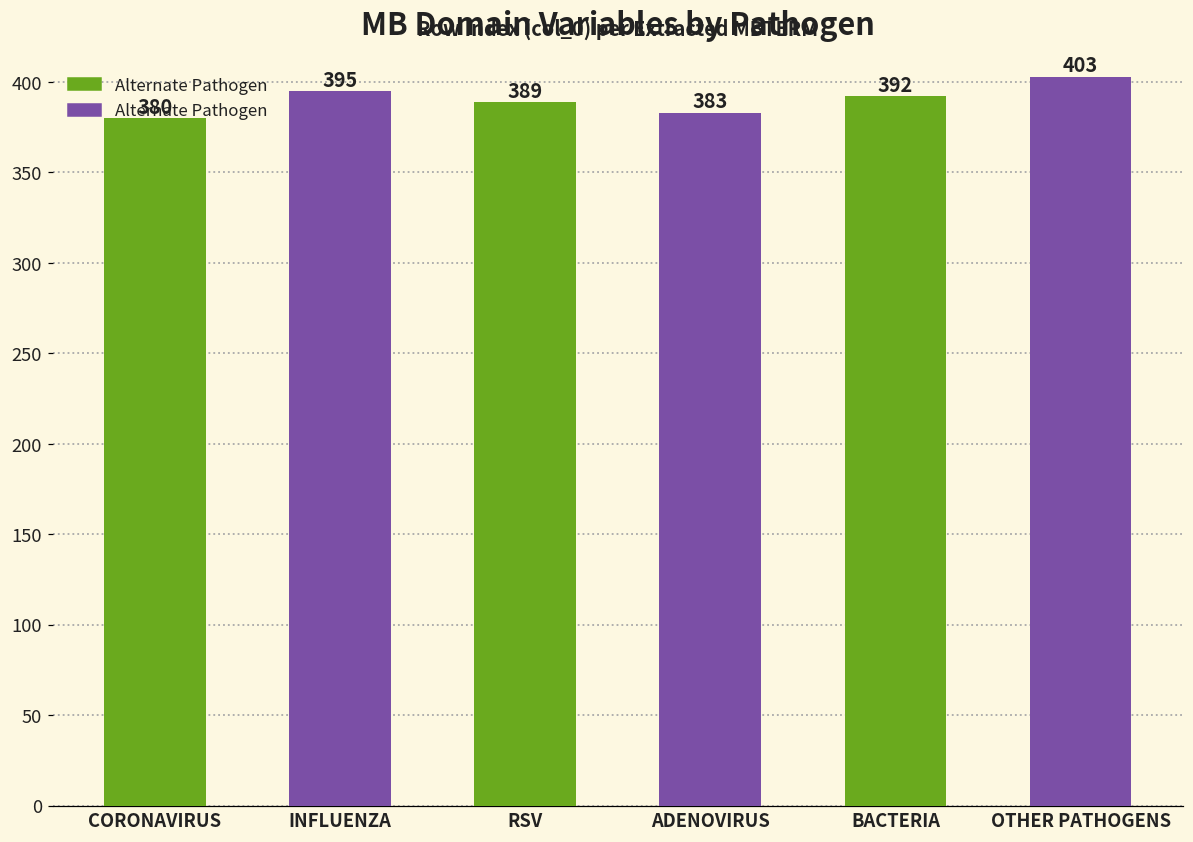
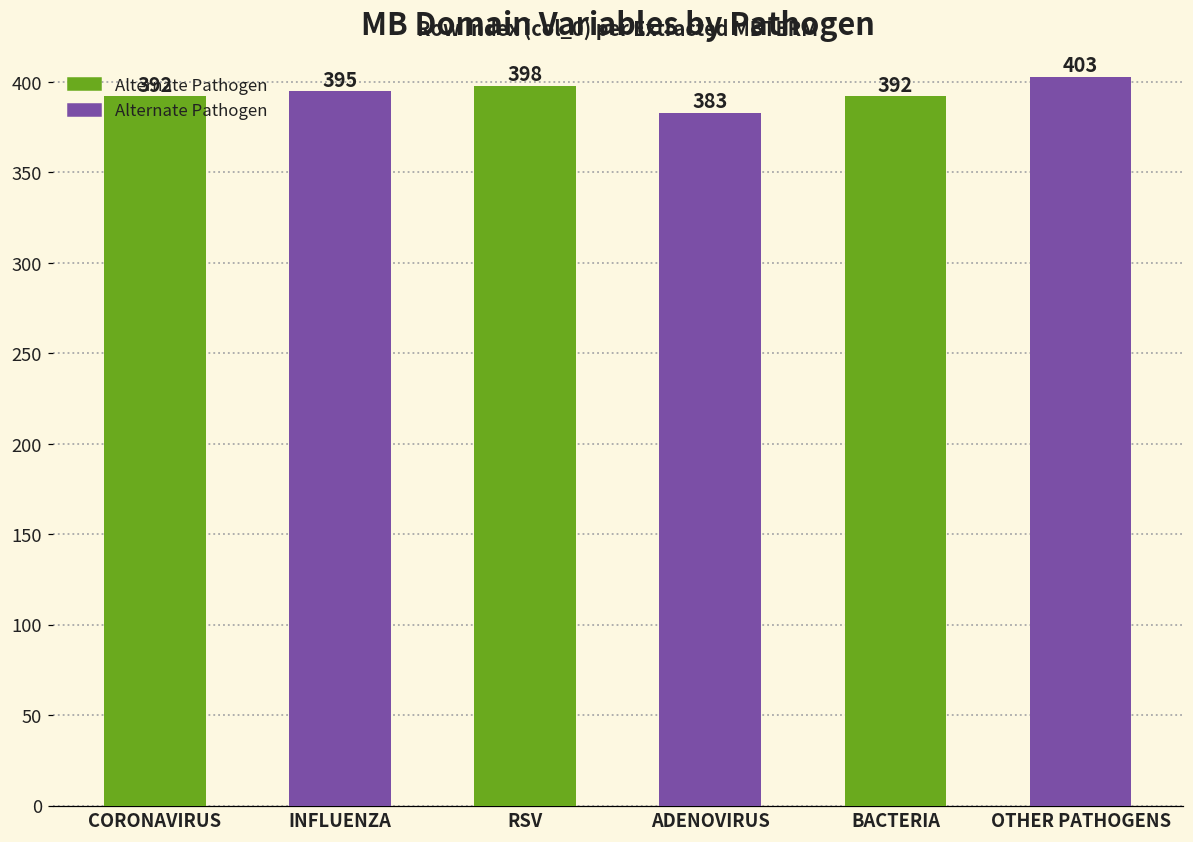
  {
-   "CORONAVIRUS": 380,
+   "CORONAVIRUS": 392,
    "INFLUENZA": 395,
-   "RSV": 389,
+   "RSV": 398,
    "ADENOVIRUS": 383,
    "BACTERIA": 392,
    "OTHER PATHOGENS": 403
  }
